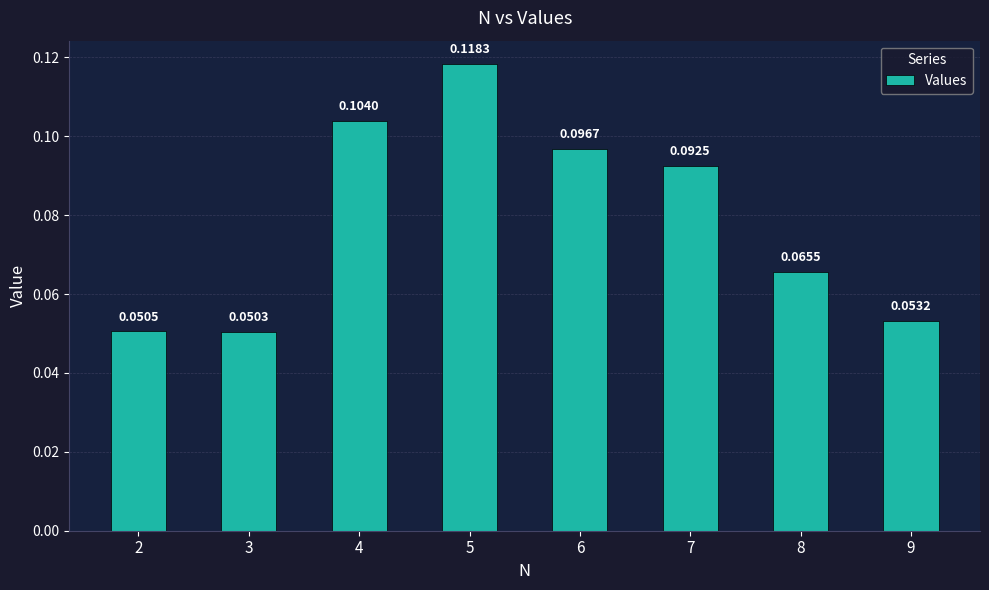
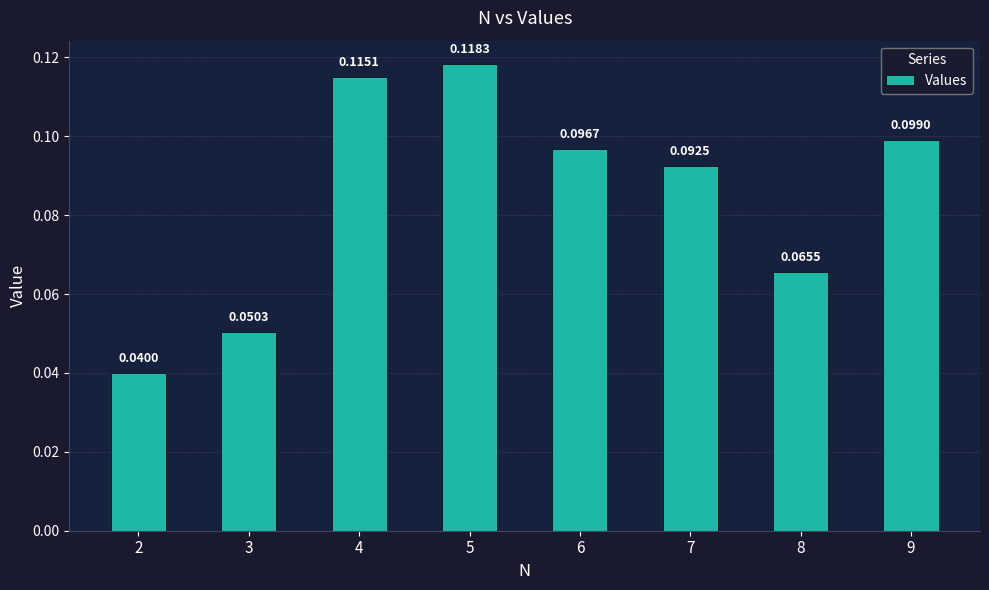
  {
-   "2": 0.0505,
+   "2": 0.0400,
    "3": 0.0503,
-   "4": 0.1040,
+   "4": 0.1151,
    "5": 0.1183,
    "6": 0.0967,
    "7": 0.0925,
    "8": 0.0655,
-   "9": 0.0532
+   "9": 0.0990
  }
